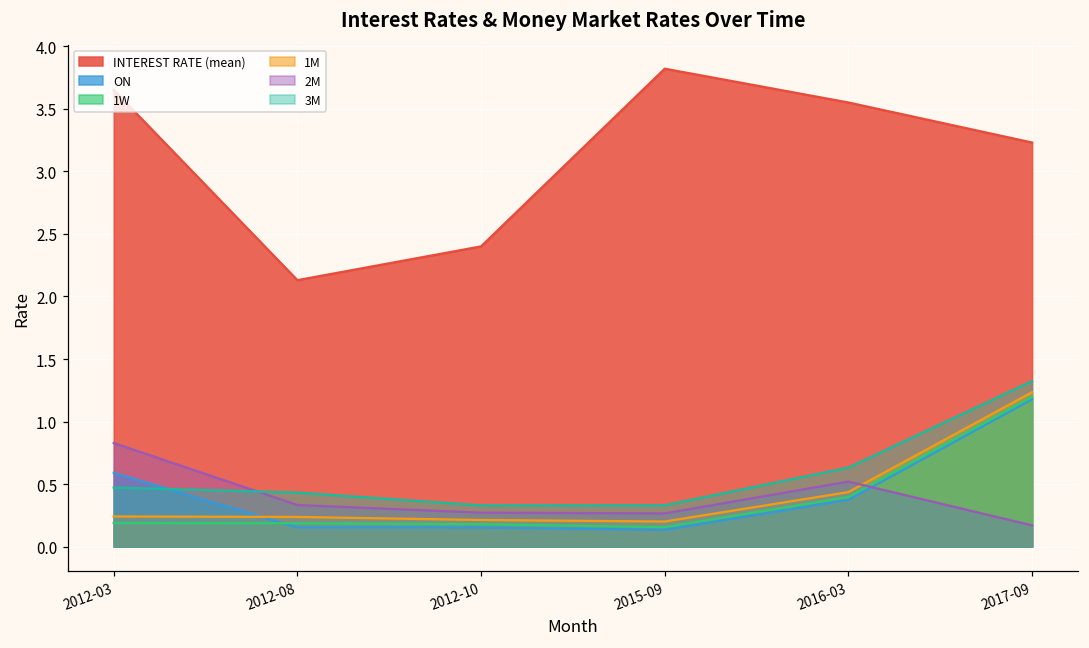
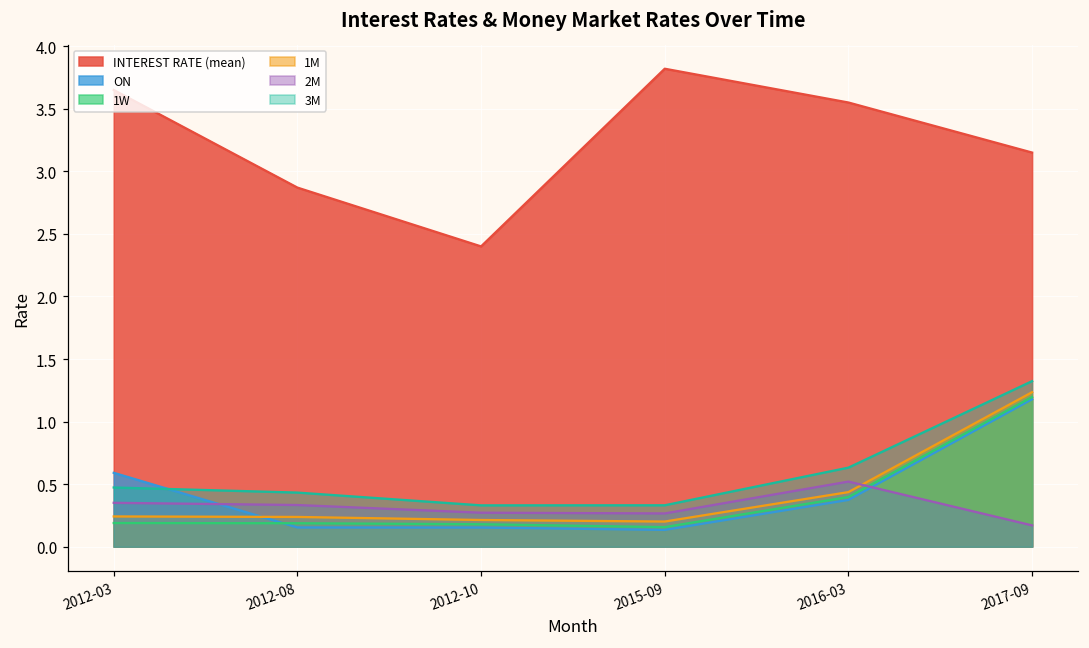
  {
    "INTEREST RATE (mean)": {
-     "2012-08": 2.13,
+     "2012-08": 2.87,
      "2012-10": 2.40,
      "2015-09": 3.82,
      "2016-03": 3.55,
-     "2017-09": 3.23
+     "2017-09": 3.15
    },
    "ON": {
      "2012-03": 0.59,
      "2012-08": 0.15,
      "2012-10": 0.15,
      "2016-03": 0.37
    },
    "1M": {
      "2012-03": 0.24,
      "2012-08": 0.24,
      "2012-10": 0.21,
      "2015-09": 0.20,
      "2016-03": 0.44,
      "2017-09": 1.23
    },
    "2M": {
-     "2012-03": 0.83,
+     "2012-03": 0.35,
      "2012-08": 0.33,
      "2012-10": 0.27,
      "2015-09": 0.27,
      "2016-03": 0.52,
      "2017-09": 0.17
    }
  }
